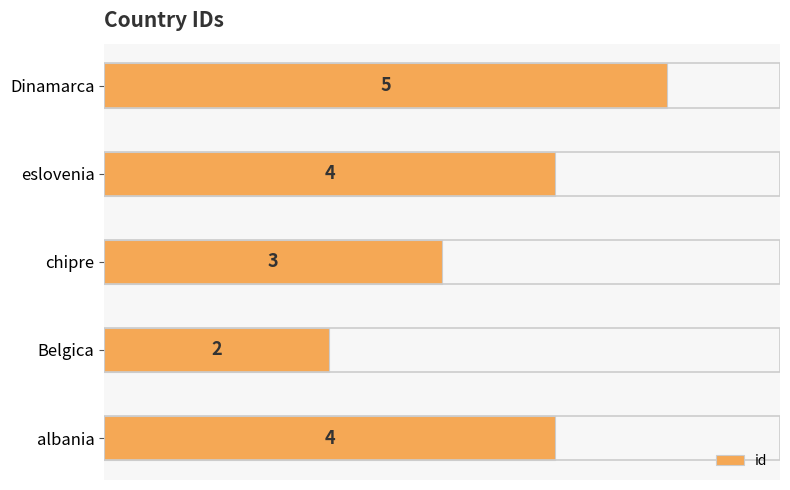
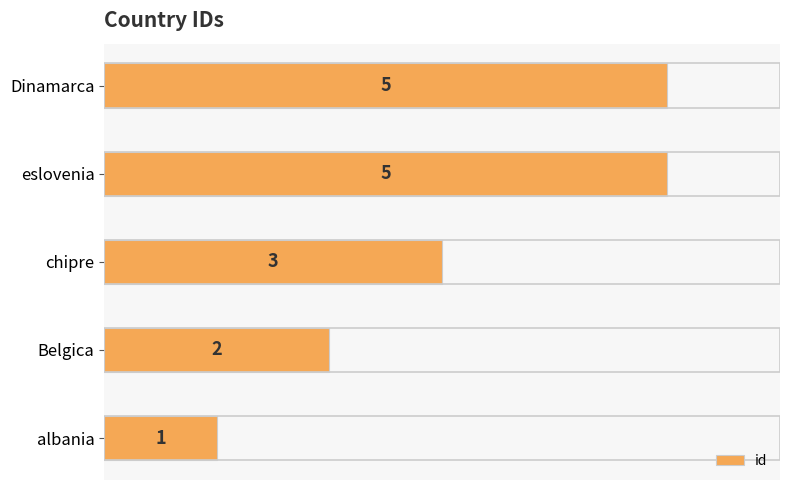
  {
    "Dinamarca": 5,
-   "eslovenia": 4,
+   "eslovenia": 5,
    "chipre": 3,
    "Belgica": 2,
-   "albania": 4
+   "albania": 1
  }
